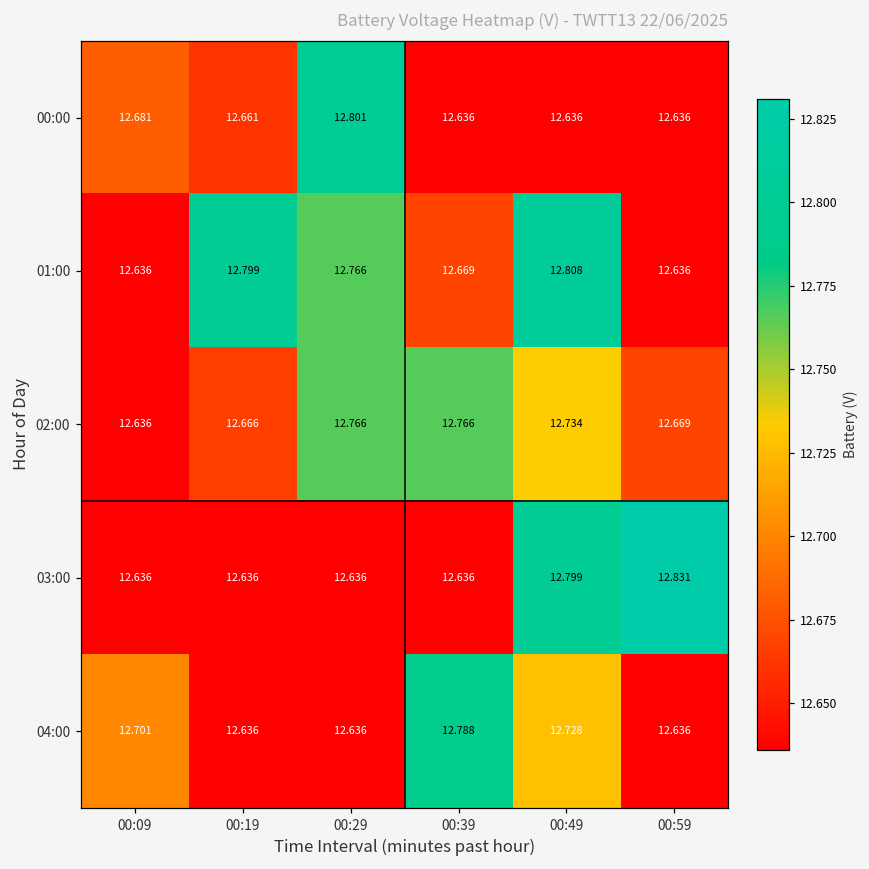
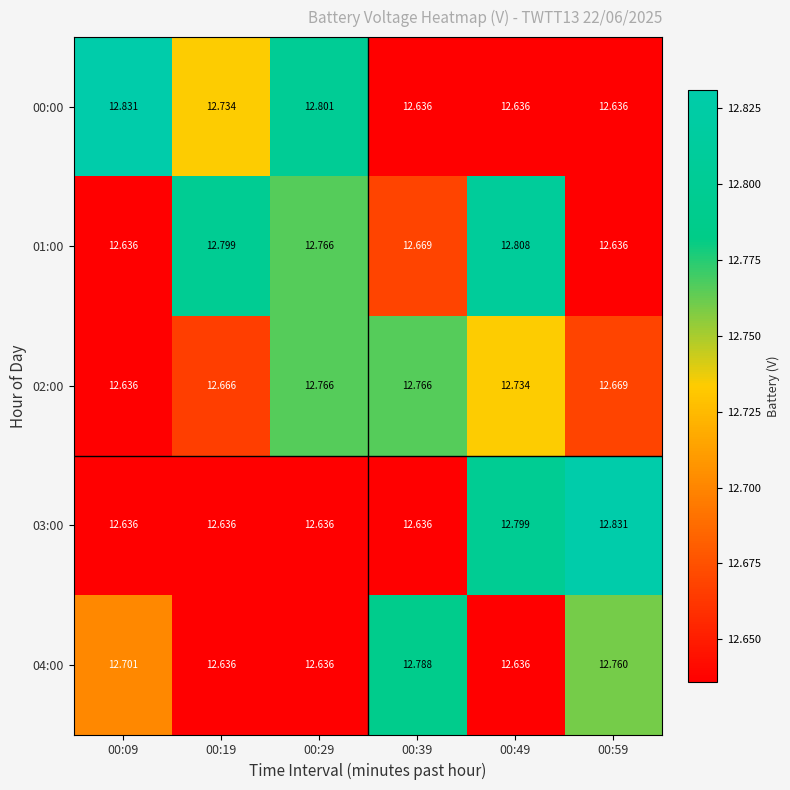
  {
    "00:00": {
-     "00:09": 12.681,
-     "00:19": 12.661,
+     "00:09": 12.831,
+     "00:19": 12.734,
      "00:29": 12.801,
      "00:39": 12.636,
      "00:49": 12.636,
      "00:59": 12.636
    },
    "01:00": {
      "00:09": 12.636,
      "00:19": 12.799,
      "00:29": 12.766,
      "00:39": 12.669,
      "00:49": 12.808,
      "00:59": 12.636
    },
    "02:00": {
      "00:09": 12.636,
      "00:19": 12.666,
      "00:29": 12.766,
      "00:39": 12.766,
      "00:49": 12.734,
      "00:59": 12.669
    },
    "03:00": {
      "00:09": 12.636,
      "00:19": 12.636,
      "00:29": 12.636,
      "00:39": 12.636,
      "00:49": 12.799,
      "00:59": 12.831
    },
    "04:00": {
      "00:09": 12.701,
      "00:19": 12.636,
      "00:29": 12.636,
      "00:39": 12.788,
-     "00:49": 12.728,
-     "00:59": 12.636
+     "00:49": 12.636,
+     "00:59": 12.760
    }
  }
